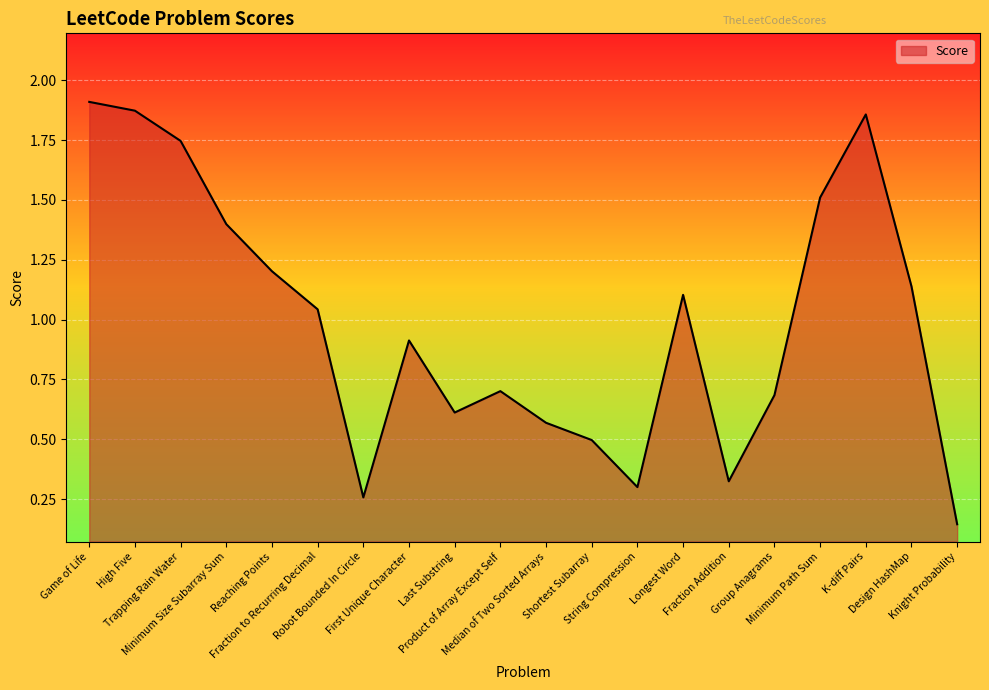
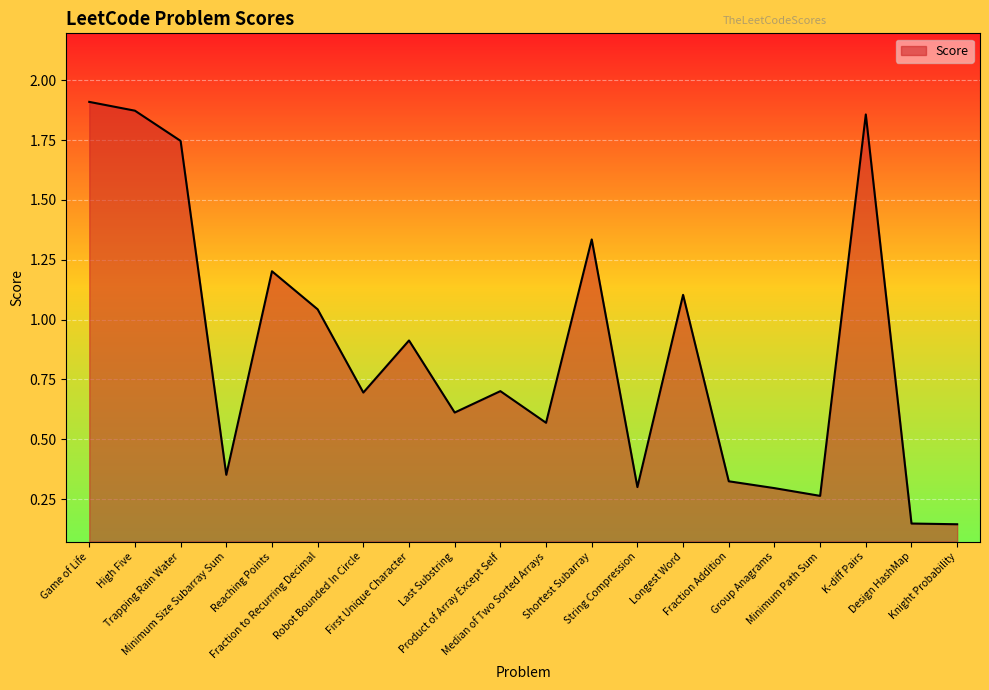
  {
    "Game of Life": 1.91,
    "High Five": 1.87,
    "Trapping Rain Water": 1.75,
-   "Minimum Size Subarray Sum": 1.40,
+   "Minimum Size Subarray Sum": 0.35,
    "Reaching Points": 1.20,
    "Fraction to Recurring Decimal": 1.04,
-   "Robot Bounded In Circle": 0.26,
+   "Robot Bounded In Circle": 0.70,
    "First Unique Character": 0.91,
    "Last Substring": 0.61,
    "Product of Array Except Self": 0.70,
    "Median of Two Sorted Arrays": 0.57,
-   "Shortest Subarray": 0.50,
+   "Shortest Subarray": 1.33,
    "String Compression": 0.30,
    "Longest Word": 1.10,
    "Fraction Addition": 0.32,
-   "Group Anagrams": 0.68,
-   "Minimum Path Sum": 1.51,
+   "Group Anagrams": 0.30,
+   "Minimum Path Sum": 0.26,
    "K-diff Pairs": 1.86,
-   "Design HashMap": 1.14,
+   "Design HashMap": 0.15,
    "Knight Probability": 0.14
  }
